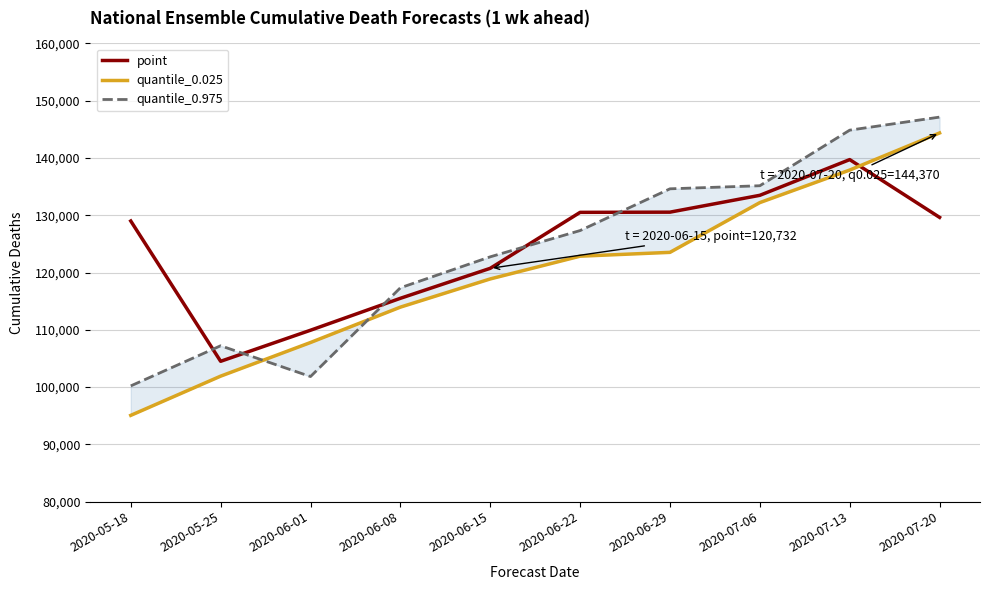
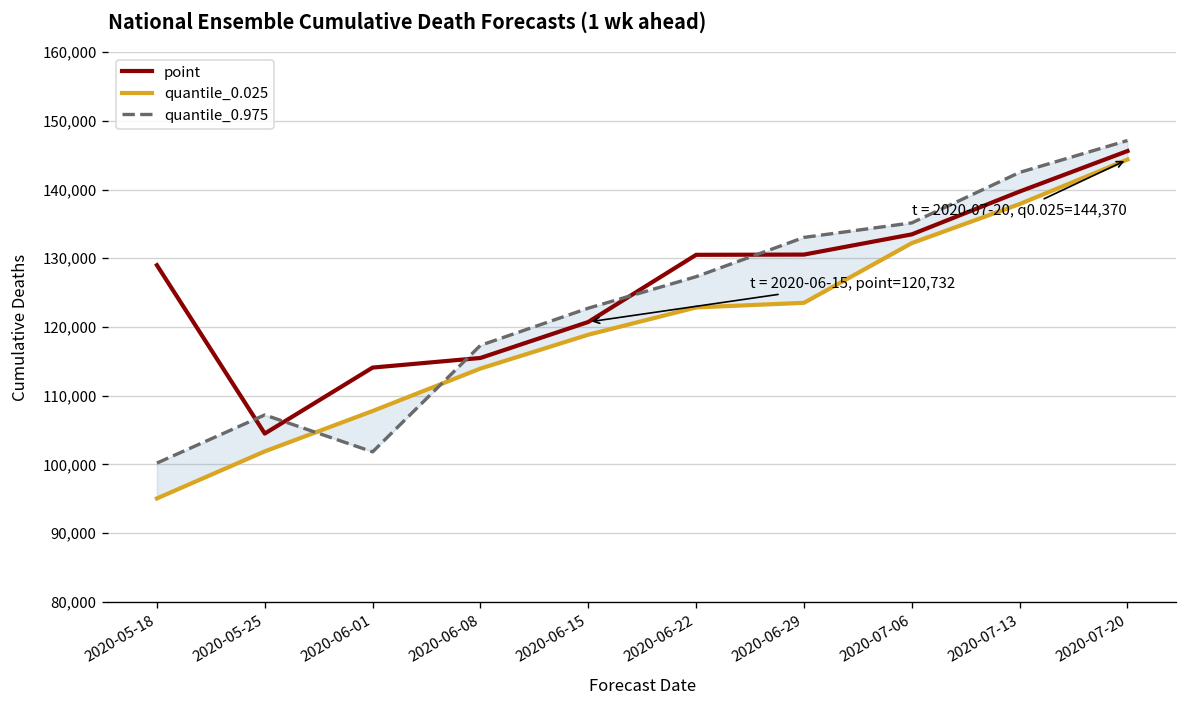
  {
    "point": {
      "2020-05-18": "129,000",
      "2020-05-25": "104,000",
-     "2020-06-01": "110,000",
+     "2020-06-01": "114,000",
      "2020-06-08": "115,000",
      "2020-06-15": "121,000",
      "2020-06-22": "131,000",
      "2020-06-29": "131,000",
      "2020-07-06": "133,000",
-     "2020-07-20": "130,000"
+     "2020-07-20": "146,000"
    },
    "quantile_0.025": {
      "2020-05-18": "95,000",
      "2020-05-25": "102,000",
      "2020-06-08": "114,000",
      "2020-06-15": "119,000",
      "2020-07-06": "132,000",
      "2020-07-20": "144,000"
    },
    "quantile_0.975": {
      "2020-06-01": "102,000",
-     "2020-06-29": "135,000",
-     "2020-07-13": "145,000"
+     "2020-06-29": "133,000",
+     "2020-07-13": "143,000"
    }
  }
